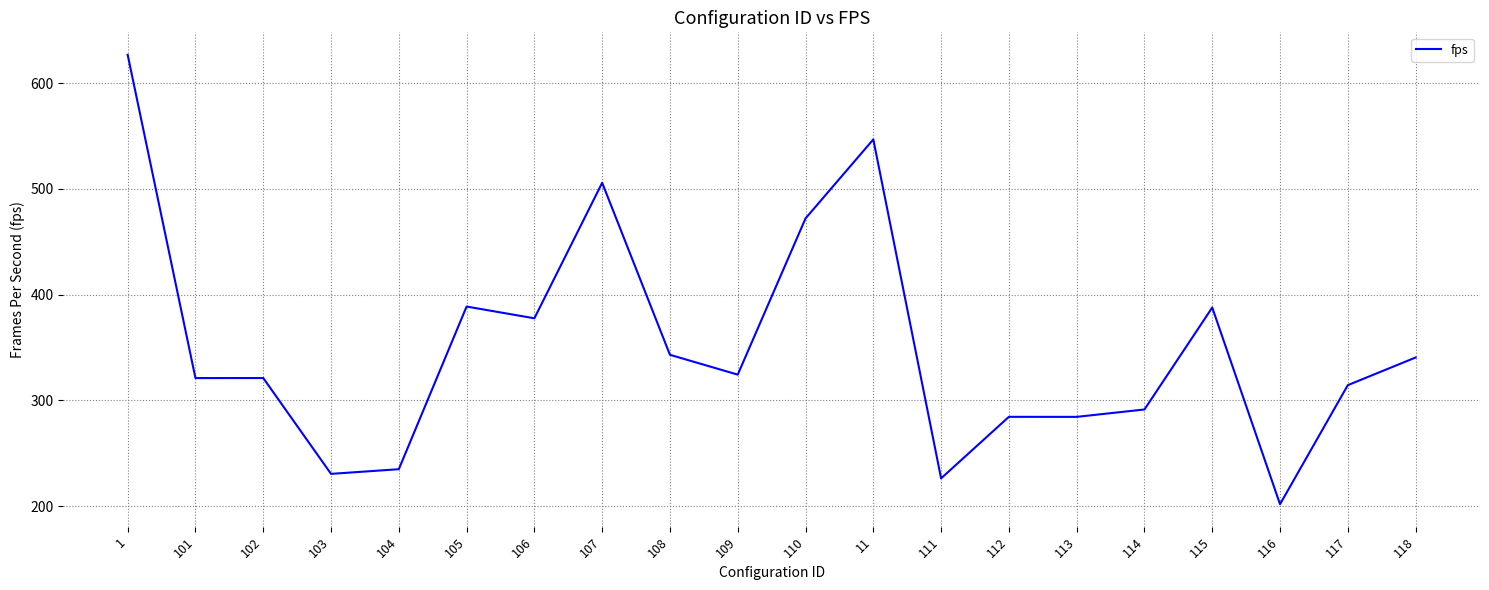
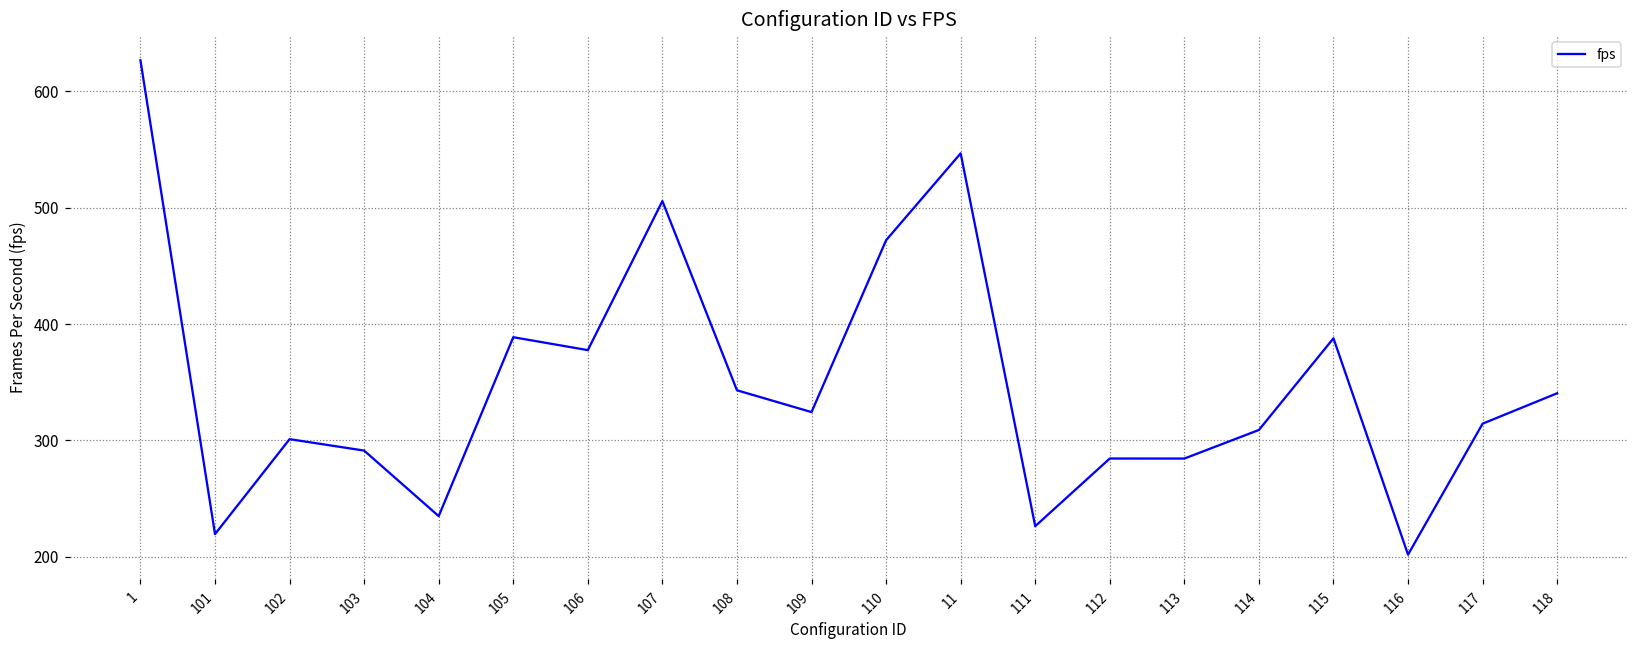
  {
    "1": 627,
-   "101": 321,
-   "102": 321,
-   "103": 231,
+   "101": 220,
+   "102": 301,
+   "103": 291,
    "104": 235,
    "105": 389,
    "106": 378,
    "107": 506,
    "108": 343,
    "109": 324,
    "110": 472,
    "11": 547,
    "111": 226,
    "112": 285,
    "113": 284,
-   "114": 291,
+   "114": 309,
    "115": 388,
    "116": 202,
    "117": 314,
    "118": 341
  }
